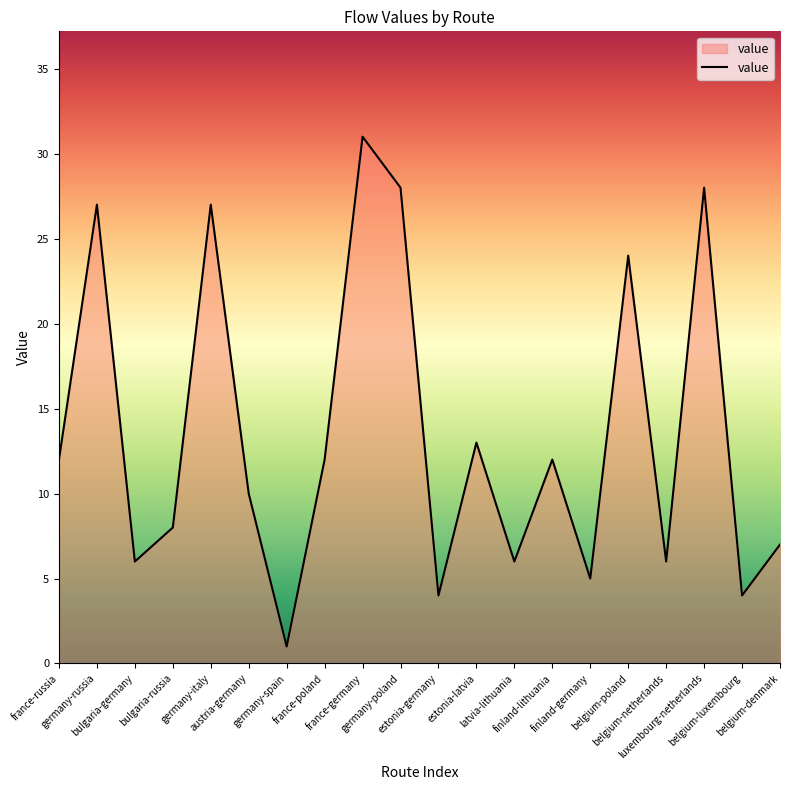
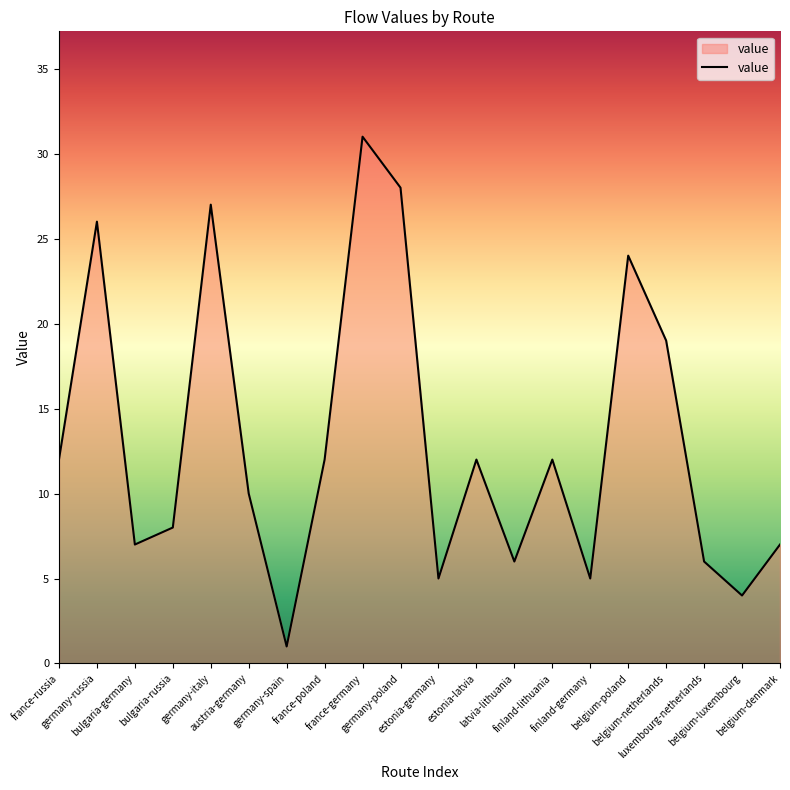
  {
    "france-russia": 12,
-   "germany-russia": 27,
-   "bulgaria-germany": 6,
+   "germany-russia": 26,
+   "bulgaria-germany": 7,
    "bulgaria-russia": 8,
    "germany-italy": 27,
    "austria-germany": 10,
    "germany-spain": 1,
    "france-poland": 12,
    "france-germany": 31,
    "germany-poland": 28,
-   "estonia-germany": 4,
-   "estonia-latvia": 13,
+   "estonia-germany": 5,
+   "estonia-latvia": 12,
    "latvia-lithuania": 6,
    "finland-lithuania": 12,
    "finland-germany": 5,
    "belgium-poland": 24,
-   "belgium-netherlands": 6,
-   "luxembourg-netherlands": 28,
+   "belgium-netherlands": 19,
+   "luxembourg-netherlands": 6,
    "belgium-luxembourg": 4,
    "belgium-denmark": 7
  }
